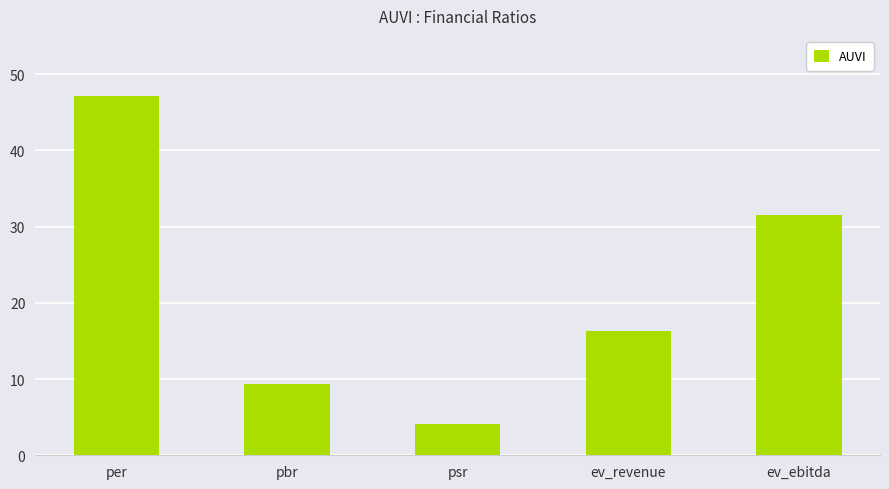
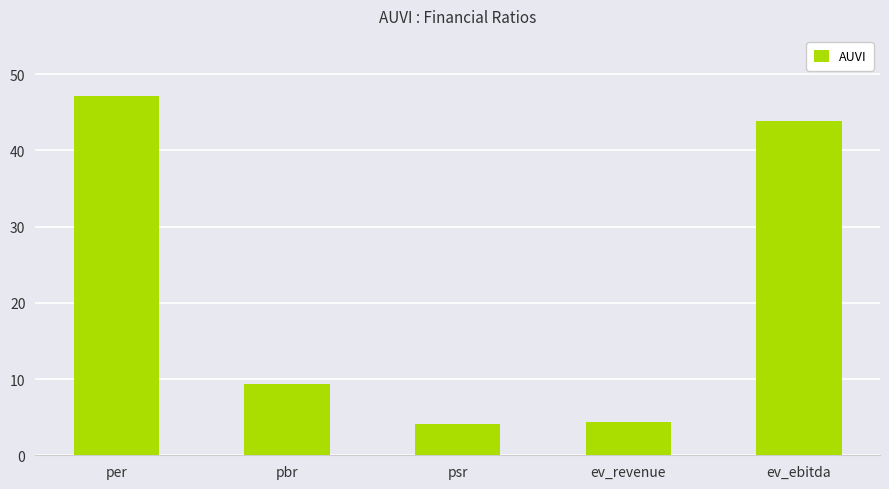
  {
    "per": 47,
    "pbr": 9,
    "psr": 4,
-   "ev_revenue": 16,
-   "ev_ebitda": 32
+   "ev_revenue": 4,
+   "ev_ebitda": 44
  }
